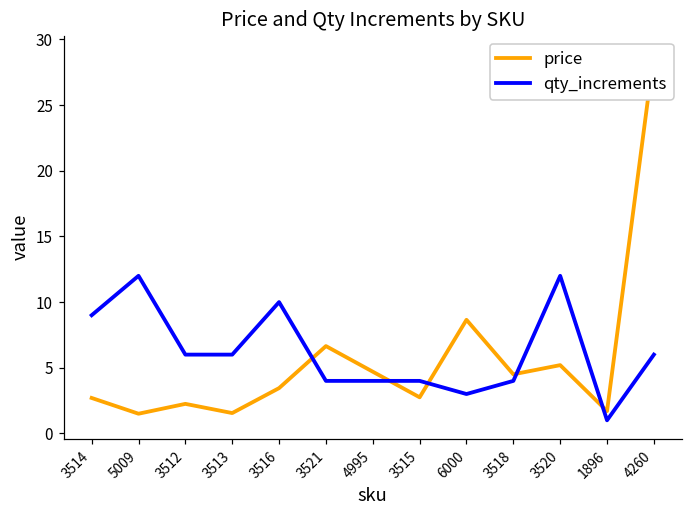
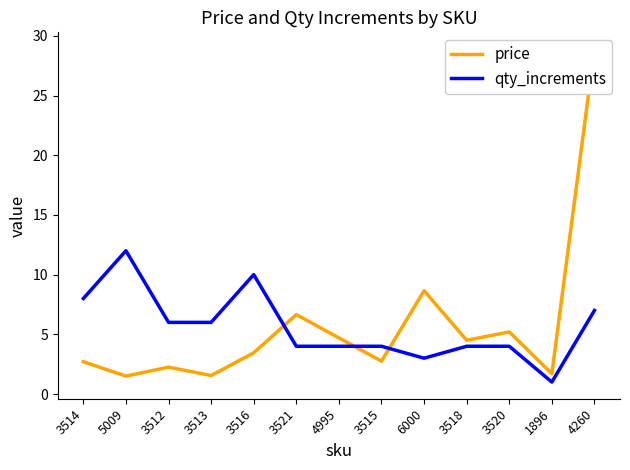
  {
    "price": {
      "3514": 2.7,
      "5009": 1.5,
      "3512": 2.3,
      "3513": 1.6,
      "3516": 3.5,
      "3521": 6.7,
      "4995": 4.7,
      "3515": 2.8,
      "6000": 8.7,
      "3518": 4.5,
      "3520": 5,
      "1896": 1.7
    },
    "qty_increments": {
-     "3514": 9,
+     "3514": 8,
      "5009": 12,
      "3512": 6,
      "3513": 6,
      "3516": 10,
      "3521": 4,
      "4995": 4,
      "3515": 4,
      "6000": 3,
      "3518": 4,
-     "3520": 12,
+     "3520": 4,
      "1896": 1,
-     "4260": 6
+     "4260": 7
    }
  }
